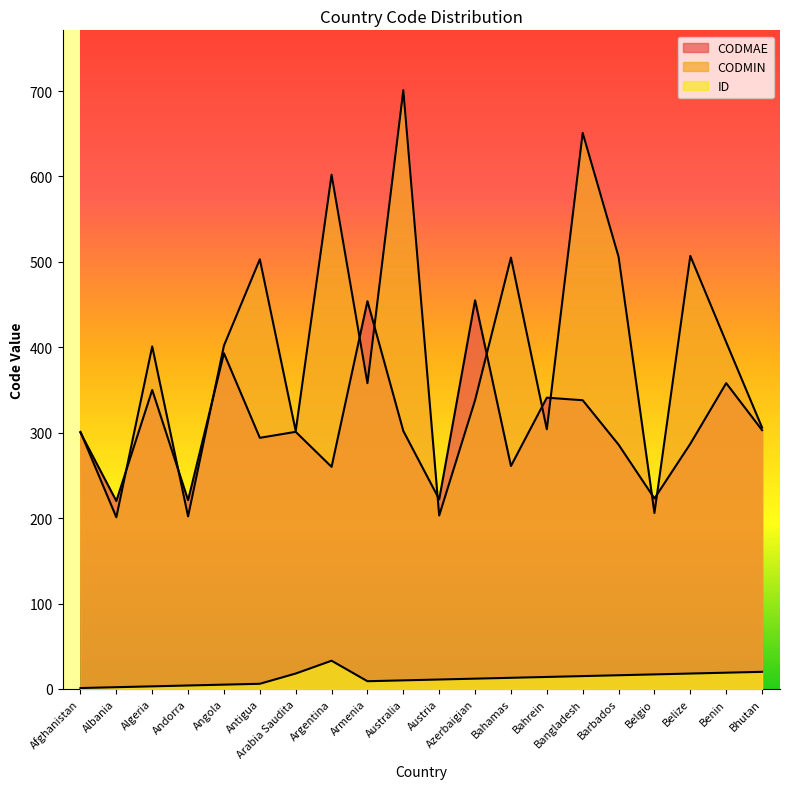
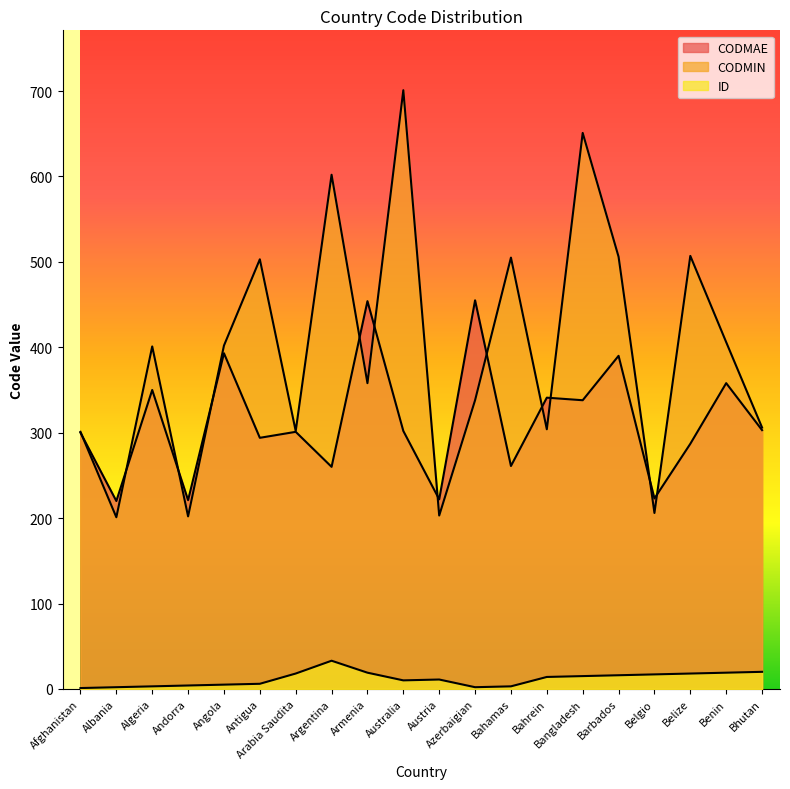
  {
    "CODMAE": {
      "Albania": 220,
      "Algeria": 350,
      "Andorra": 220,
      "Angola": 390,
      "Antigua": 290,
      "Argentina": 260,
      "Armenia": 450,
      "Australia": 300,
      "Austria": 220,
      "Azerbaigian": 460,
      "Bahamas": 260,
      "Bahrein": 340,
      "Bangladesh": 340,
-     "Barbados": 290,
+     "Barbados": 390,
      "Belgio": 220,
      "Belize": 290,
      "Benin": 360
    },
    "CODMIN": {
      "Albania": 200,
      "Algeria": 400,
      "Andorra": 200,
      "Angola": 400,
      "Antigua": 500,
      "Argentina": 600,
      "Armenia": 360,
      "Australia": 700,
      "Austria": 200,
      "Azerbaigian": 340,
      "Bahamas": 510,
      "Bahrein": 300,
      "Bangladesh": 650,
      "Barbados": 510,
      "Belgio": 210,
      "Belize": 510,
      "Benin": 410
    },
    "ID": {
      "Afghanistan": 0,
      "Albania": 0,
      "Algeria": 0,
      "Andorra": 0,
      "Angola": 10,
      "Antigua": 10,
      "Arabia Saudita": 20,
      "Argentina": 30,
-     "Armenia": 10,
+     "Armenia": 20,
      "Australia": 10,
      "Austria": 10,
-     "Azerbaigian": 10,
-     "Bahamas": 10,
+     "Azerbaigian": 0,
+     "Bahamas": 0,
      "Bahrein": 10,
      "Bangladesh": 20,
      "Barbados": 20,
      "Belgio": 20,
      "Belize": 20,
      "Benin": 20,
      "Bhutan": 20
    }
  }
